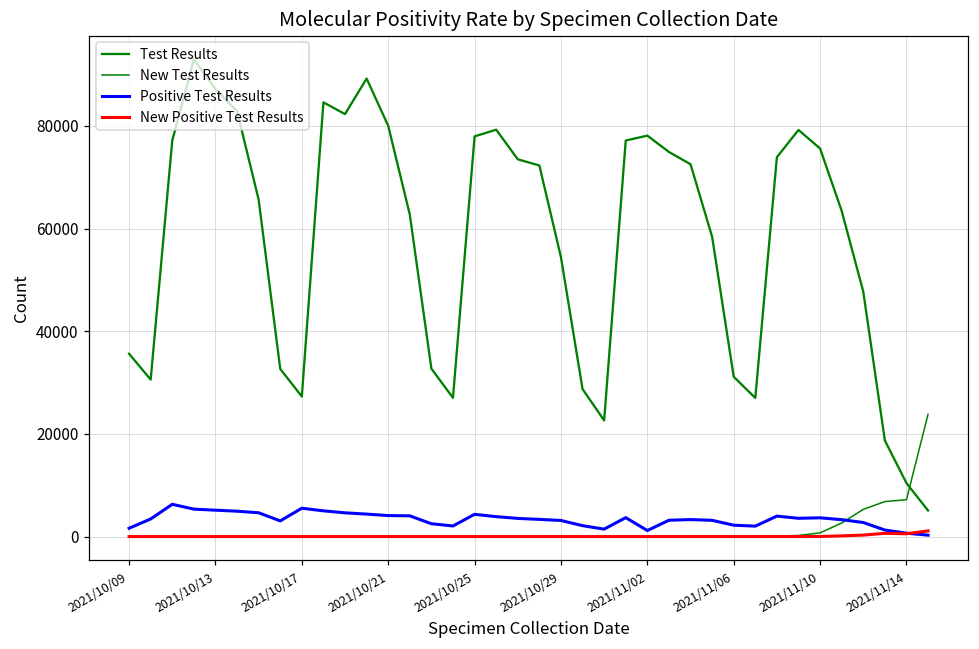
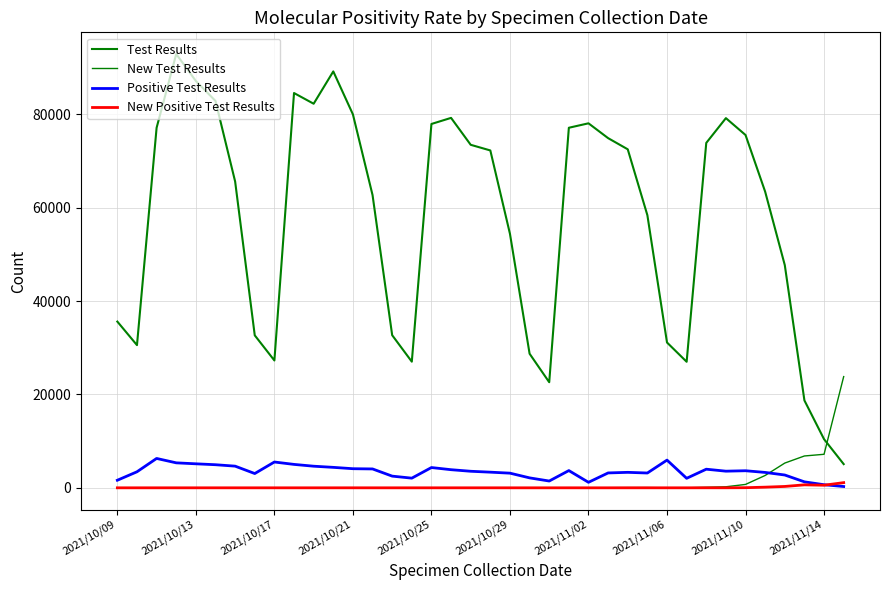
  {
    "Positive Test Results": {
      "2021/10/09": 2000,
      "2021/10/13": 5000,
      "2021/10/17": 6000,
      "2021/10/21": 4000,
      "2021/10/25": 4000,
      "2021/10/29": 3000,
      "2021/11/02": 1000,
-     "2021/11/06": 2000,
+     "2021/11/06": 6000,
      "2021/11/10": 4000
    },
    "New Positive Test Results": {
      "2021/11/10": 0
    }
  }
